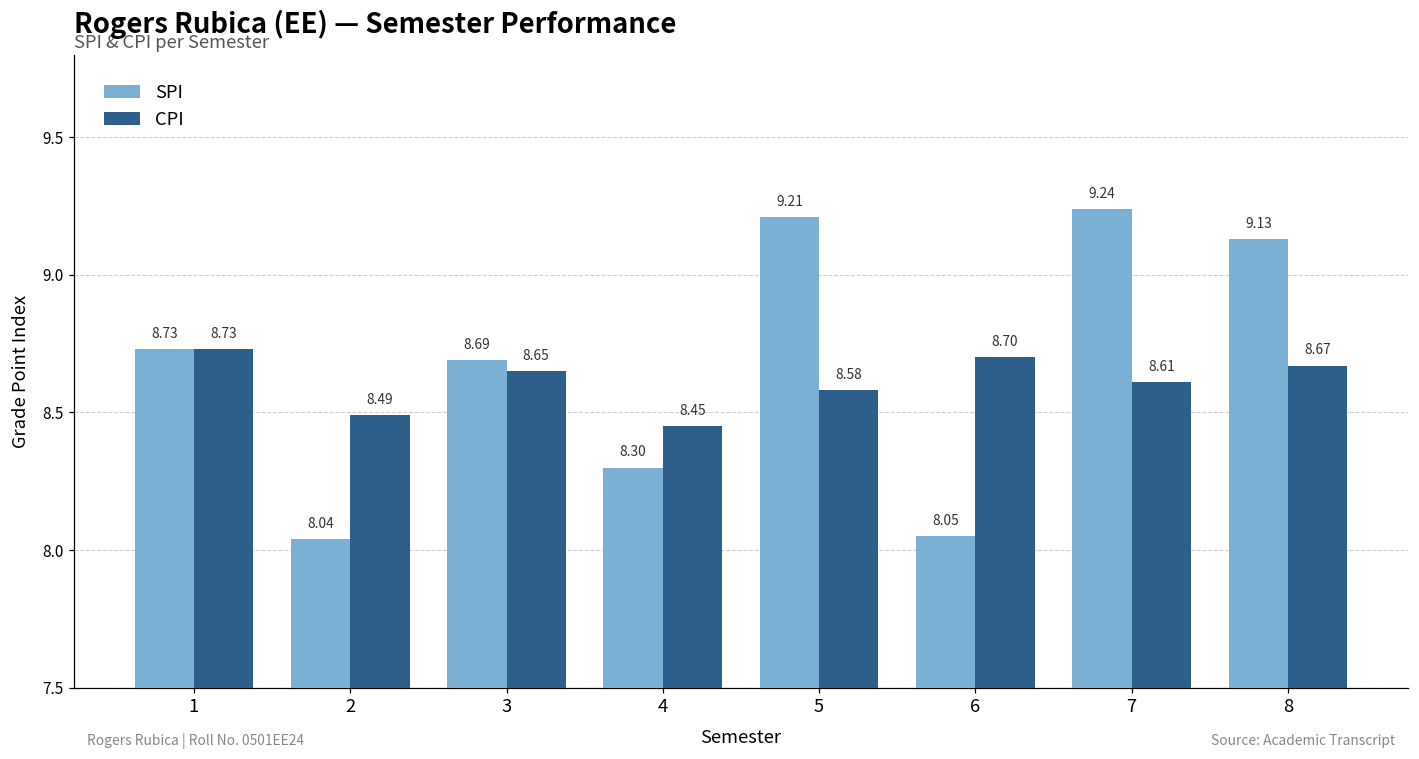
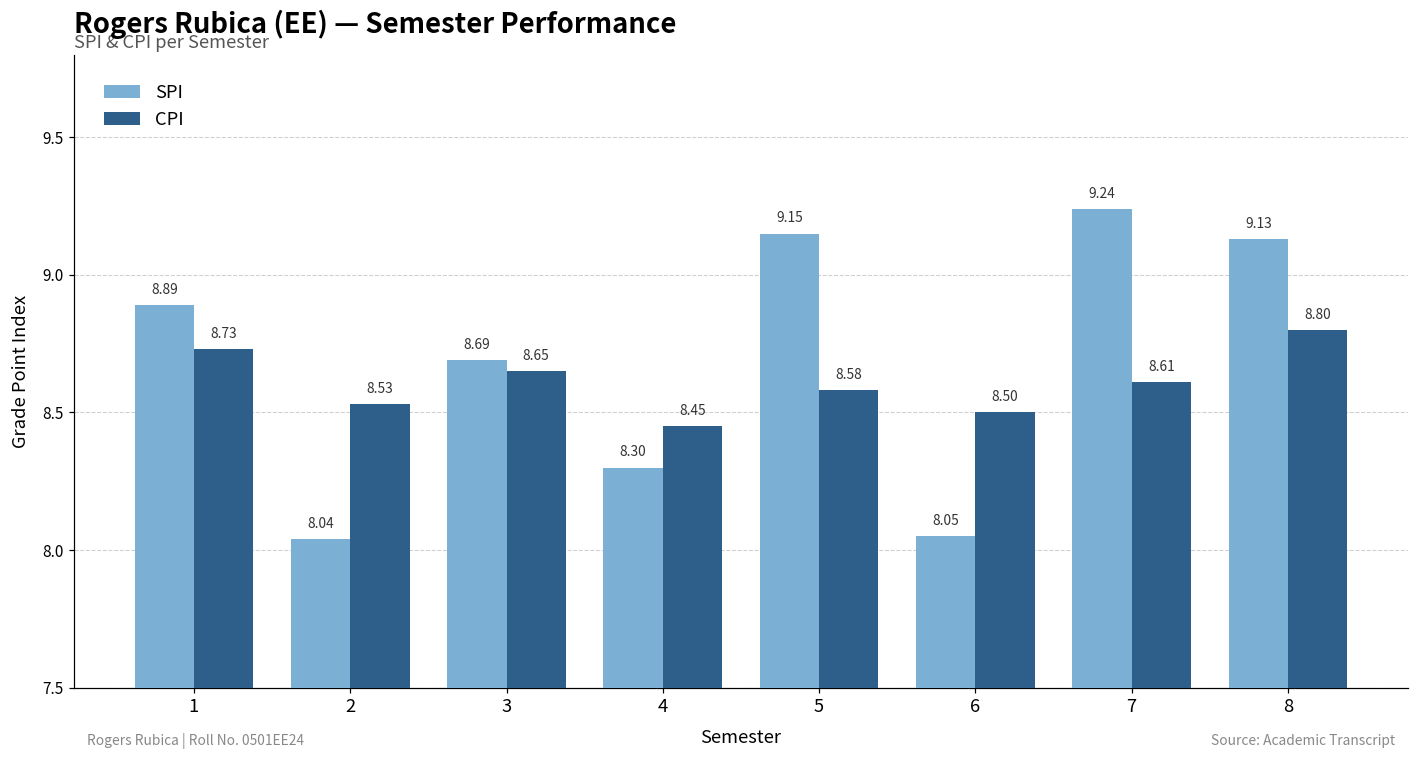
  {
    "SPI": {
-     "1": 8.73,
+     "1": 8.89,
      "2": 8.04,
      "3": 8.69,
      "4": 8.30,
-     "5": 9.21,
+     "5": 9.15,
      "6": 8.05,
      "7": 9.24,
      "8": 9.13
    },
    "CPI": {
      "1": 8.73,
-     "2": 8.49,
+     "2": 8.53,
      "3": 8.65,
      "4": 8.45,
      "5": 8.58,
-     "6": 8.70,
+     "6": 8.50,
      "7": 8.61,
-     "8": 8.67
+     "8": 8.80
    }
  }
